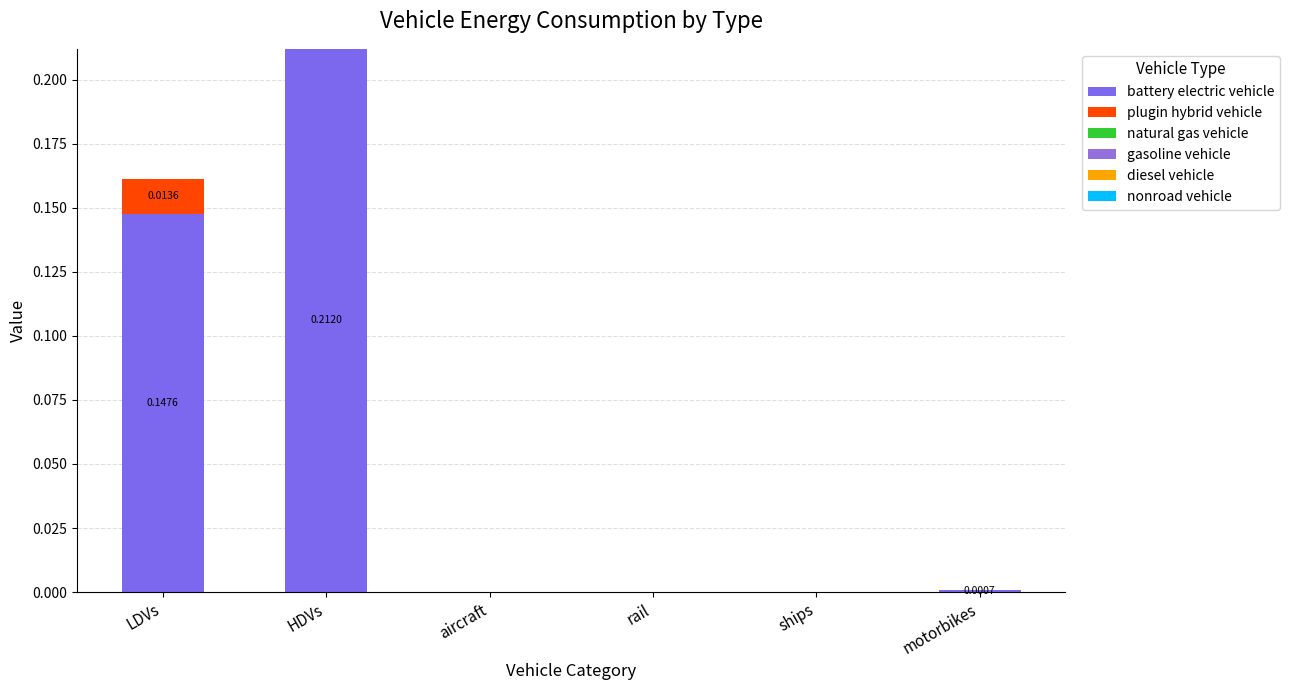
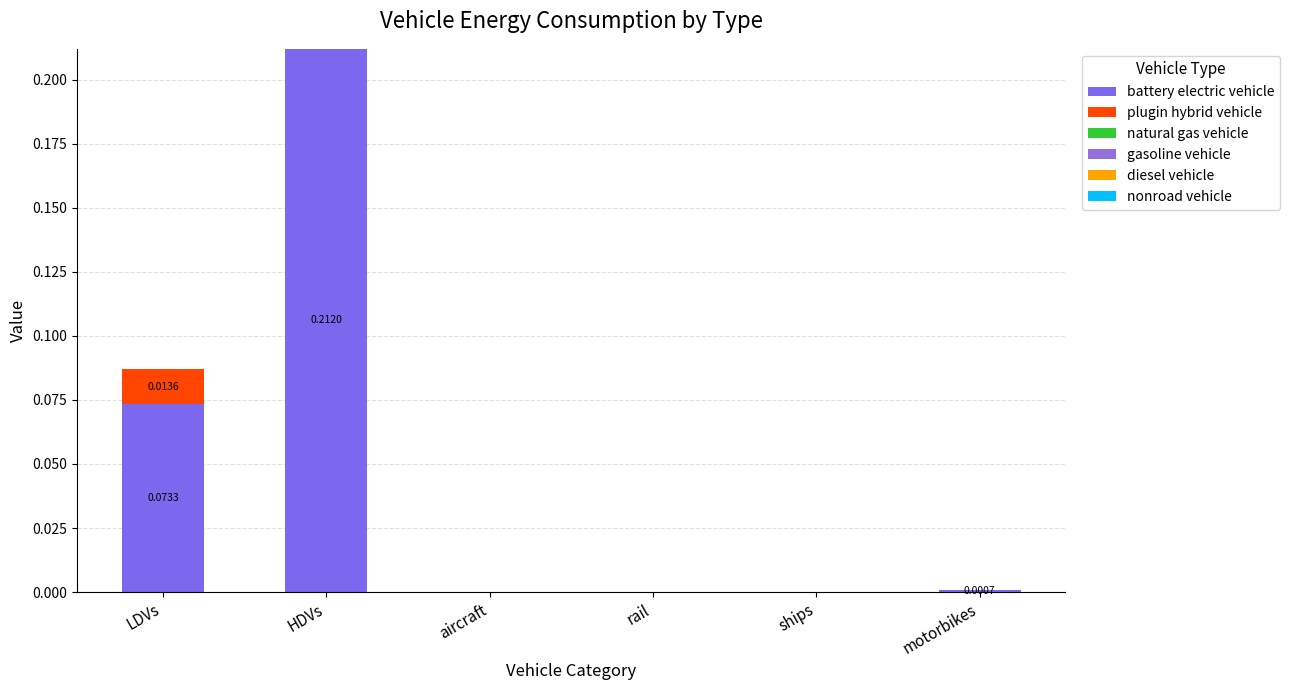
  {
    "battery electric vehicle": {
-     "LDVs": 0.1476,
+     "LDVs": 0.0733,
      "HDVs": 0.2120,
      "motorbikes": 0.0007
    },
    "nonroad vehicle": {
      "LDVs": 0.0136
    }
  }
